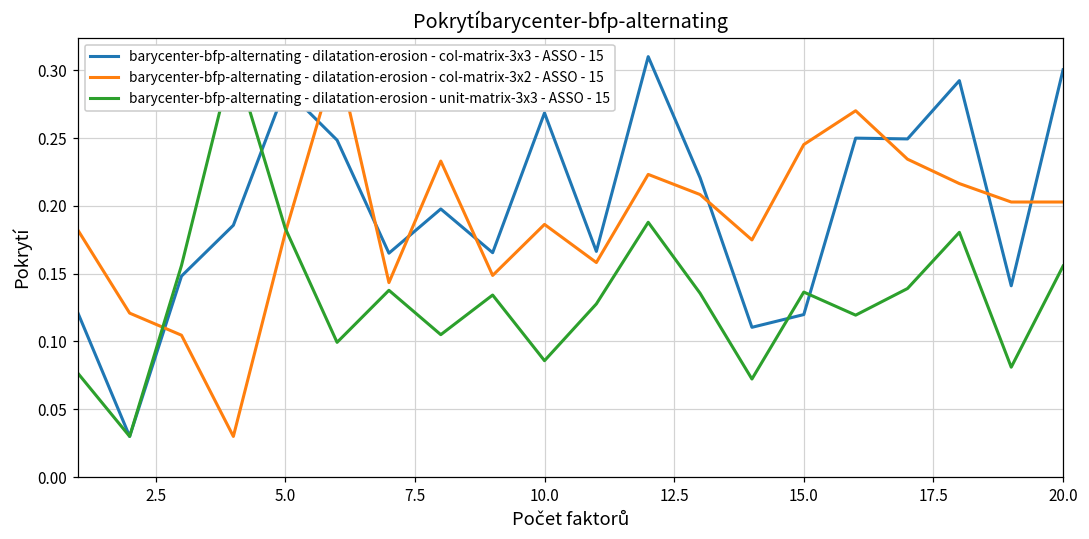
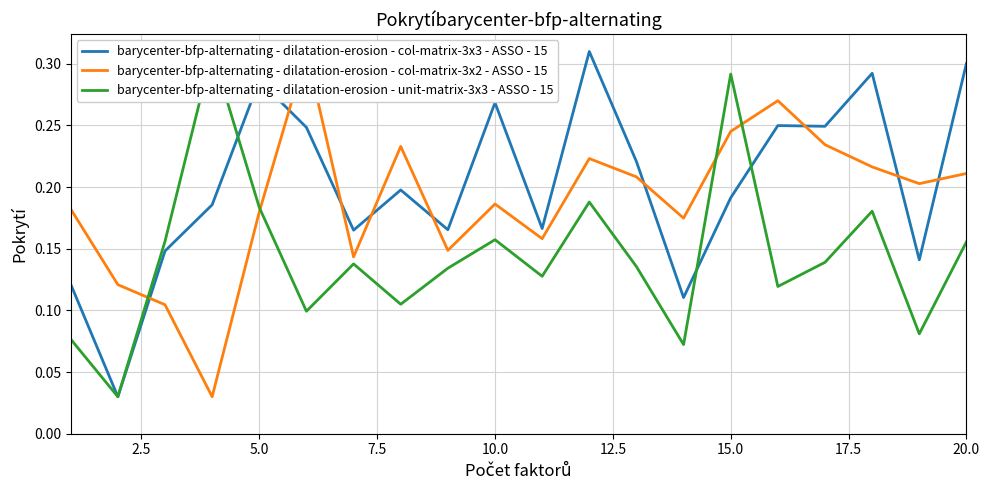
  {
    "barycenter-bfp-alternating - dilatation-erosion - col-matrix-3x3 - ASSO - 15": {
      "10.0": 0.269,
-     "15.0": 0.120,
+     "15.0": 0.191,
      "20.0": 0.300
    },
    "barycenter-bfp-alternating - dilatation-erosion - col-matrix-3x2 - ASSO - 15": {
      "5.0": 0.180,
      "10.0": 0.186,
      "15.0": 0.245,
-     "20.0": 0.203
+     "20.0": 0.211
    },
    "barycenter-bfp-alternating - dilatation-erosion - unit-matrix-3x3 - ASSO - 15": {
      "5.0": 0.184,
-     "10.0": 0.086,
-     "15.0": 0.136,
+     "10.0": 0.157,
+     "15.0": 0.292,
      "20.0": 0.156
    }
  }
